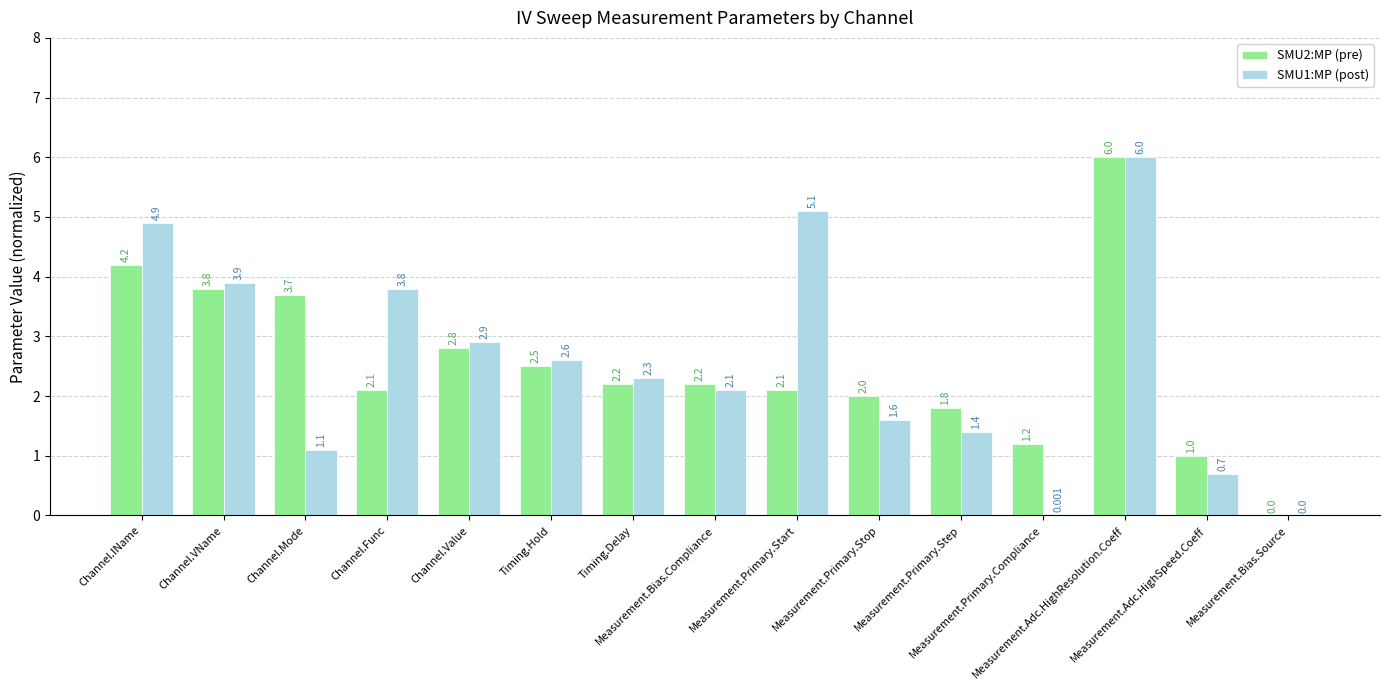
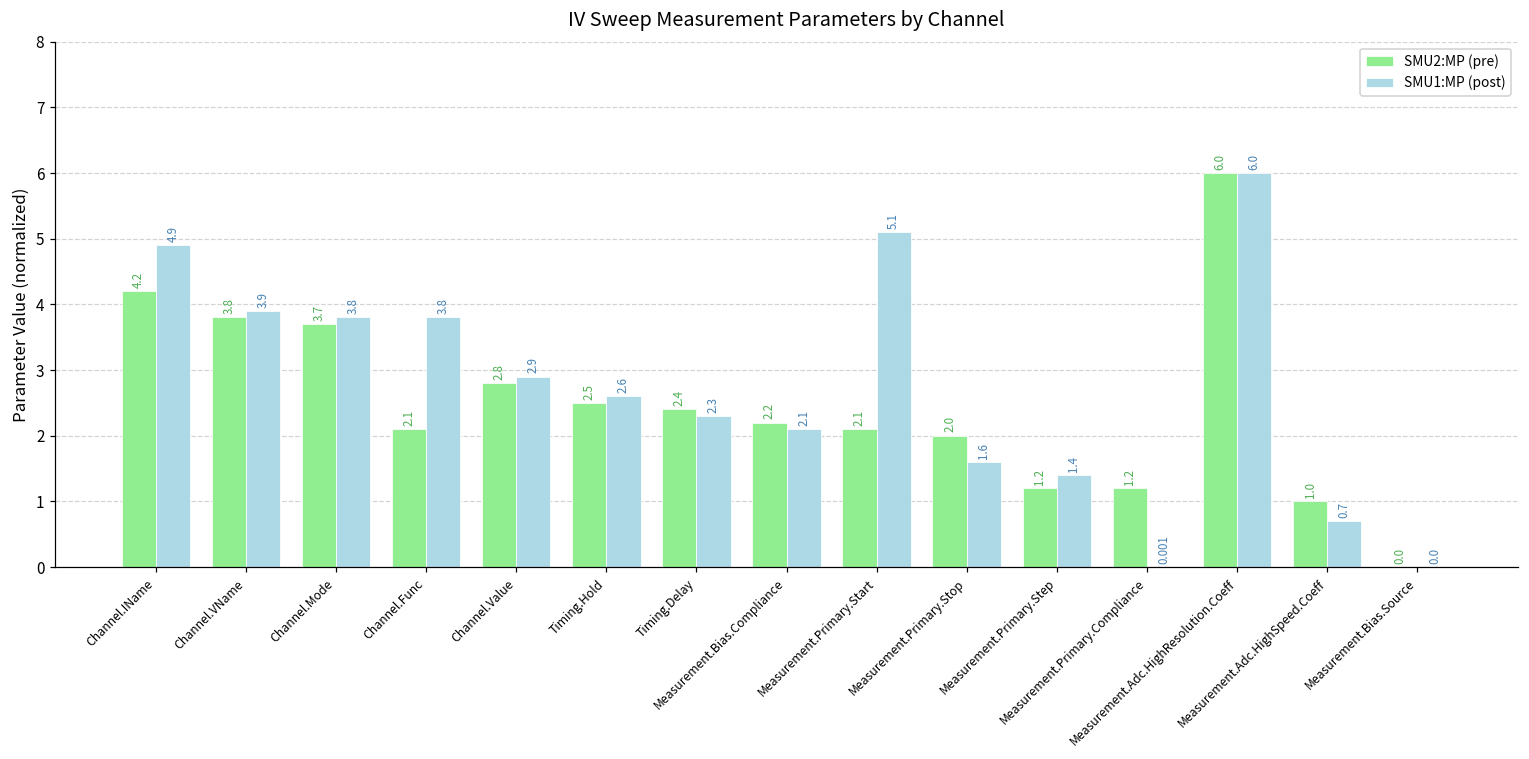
  {
    "SMU2:MP (pre)": {
      "Channel.IName": 4.2,
      "Channel.VName": 3.8,
      "Channel.Mode": 3.7,
      "Channel.Func": 2.1,
      "Channel.Value": 2.8,
      "Timing.Hold": 2.5,
-     "Timing.Delay": 2.2,
+     "Timing.Delay": 2.4,
      "Measurement.Bias.Compliance": 2.2,
      "Measurement.Primary.Start": 2.1,
      "Measurement.Primary.Stop": 2.0,
-     "Measurement.Primary.Step": 1.8,
+     "Measurement.Primary.Step": 1.2,
      "Measurement.Primary.Compliance": 1.2,
      "Measurement.Adc.HighResolution.Coeff": 6.0,
      "Measurement.Adc.HighSpeed.Coeff": 1.0,
      "Measurement.Bias.Source": 0.0
    },
    "SMU1:MP (post)": {
      "Channel.IName": 4.9,
      "Channel.VName": 3.9,
-     "Channel.Mode": 1.1,
+     "Channel.Mode": 3.8,
      "Channel.Func": 3.8,
      "Channel.Value": 2.9,
      "Timing.Hold": 2.6,
      "Timing.Delay": 2.3,
      "Measurement.Bias.Compliance": 2.1,
      "Measurement.Primary.Start": 5.1,
      "Measurement.Primary.Stop": 1.6,
      "Measurement.Primary.Step": 1.4,
      "Measurement.Primary.Compliance": 0.001,
      "Measurement.Adc.HighResolution.Coeff": 6.0,
      "Measurement.Adc.HighSpeed.Coeff": 0.7,
      "Measurement.Bias.Source": 0.0
    }
  }
